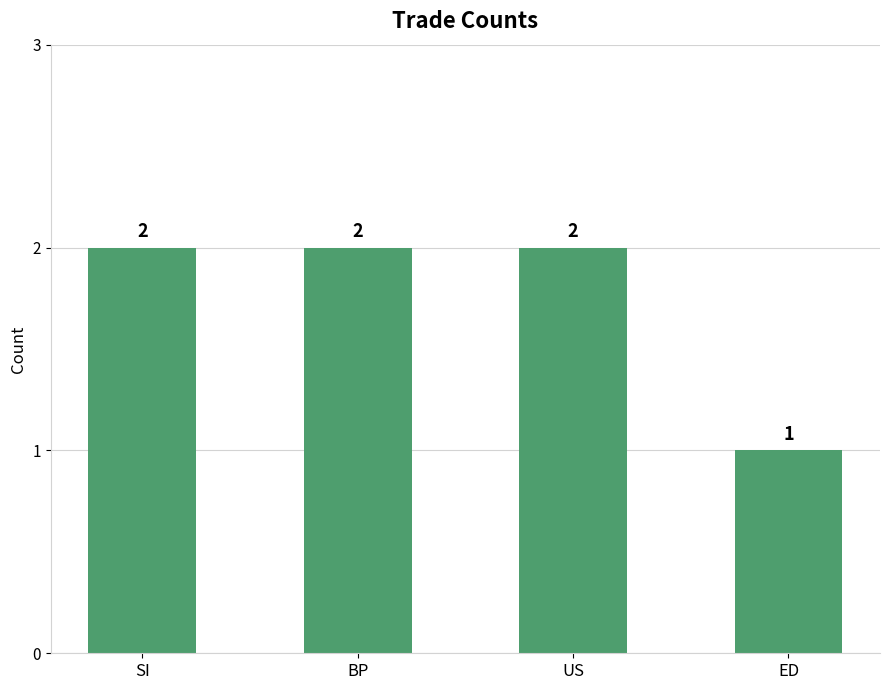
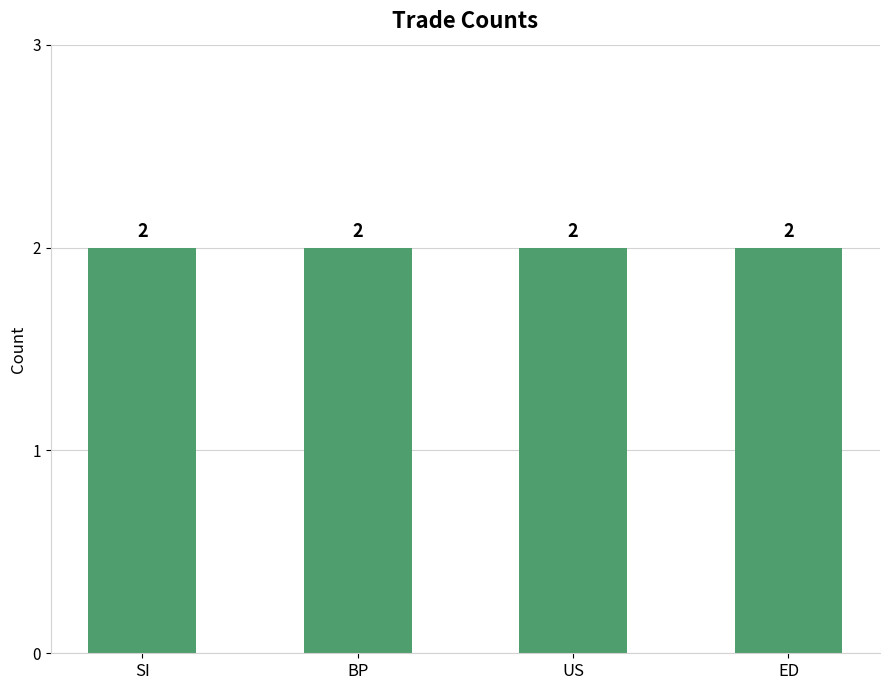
  {
    "SI": 2,
    "BP": 2,
    "US": 2,
-   "ED": 1
+   "ED": 2
  }
